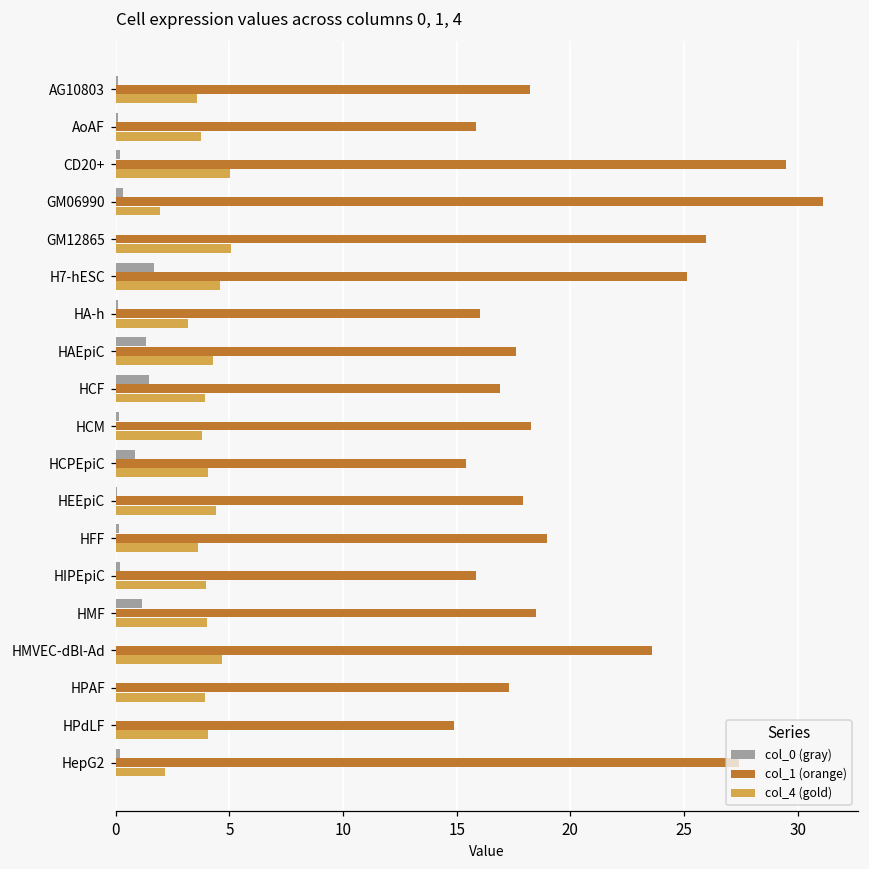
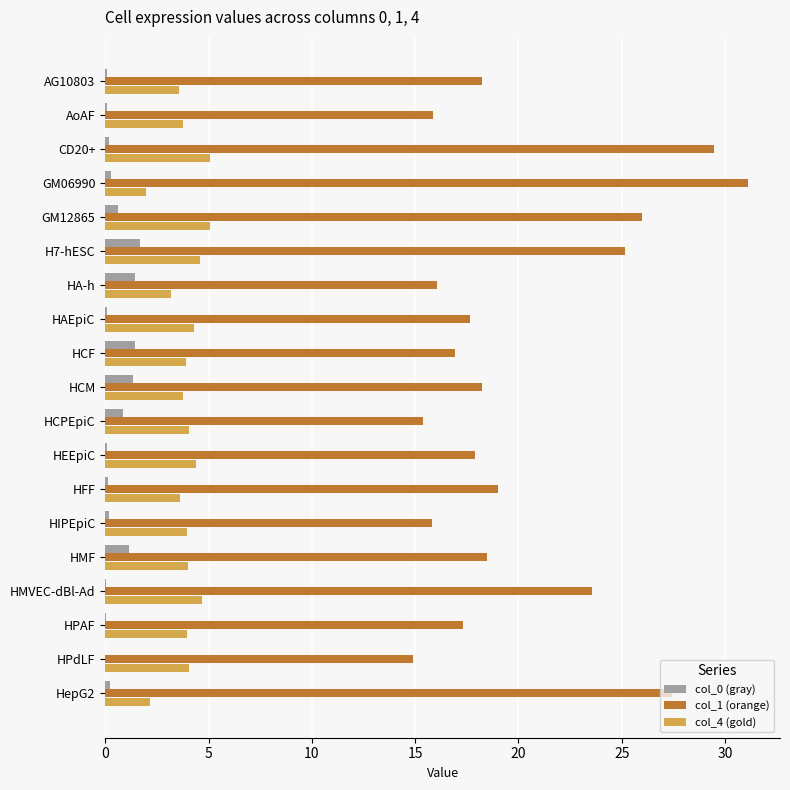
  {
    "col_0 (gray)": {
      "CD20+": 0.2,
      "GM06990": 0.3,
-     "GM12865": 0.0,
+     "GM12865": 0.6,
      "H7-hESC": 1.7,
-     "HA-h": 0.1,
-     "HAEpiC": 1.3,
+     "HA-h": 1.4,
+     "HAEpiC": 0.1,
      "HCF": 1.4,
-     "HCM": 0.1,
+     "HCM": 1.3,
      "HCPEpiC": 0.9,
      "HFF": 0.1,
      "HIPEpiC": 0.2,
      "HMF": 1.1,
      "HPdLF": 0.0,
      "HepG2": 0.2
    }
  }
